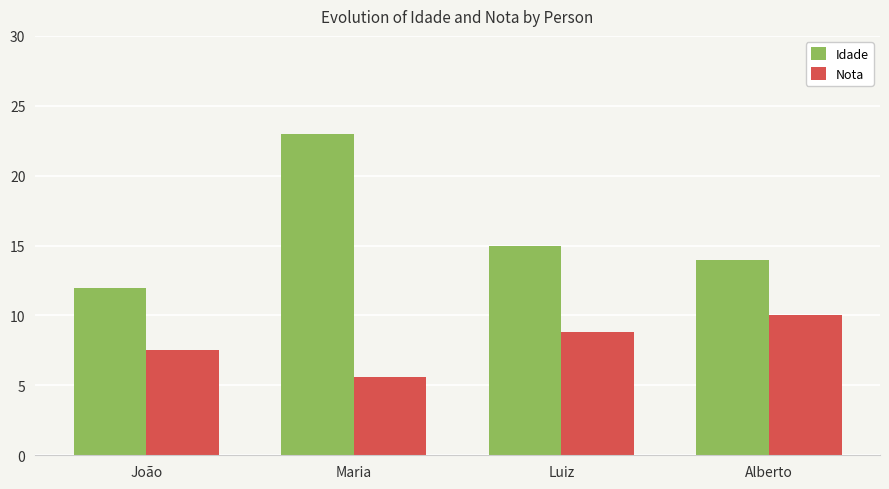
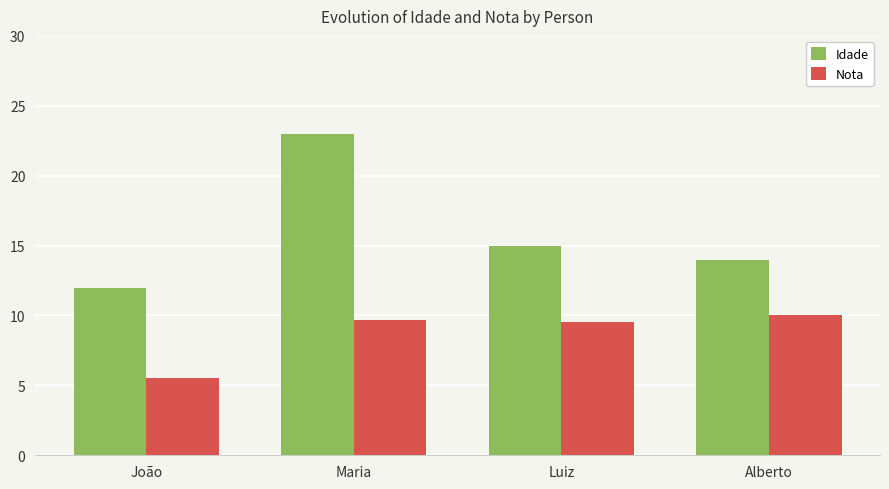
  {
    "Idade": {
      "João": 12.0,
      "Maria": 23.0,
      "Luiz": 15.0,
      "Alberto": 14.0
    },
    "Nota": {
-     "João": 7.5,
-     "Maria": 5.6,
-     "Luiz": 8.8,
+     "João": 5.5,
+     "Maria": 9.7,
+     "Luiz": 9.5,
      "Alberto": 10.0
    }
  }
